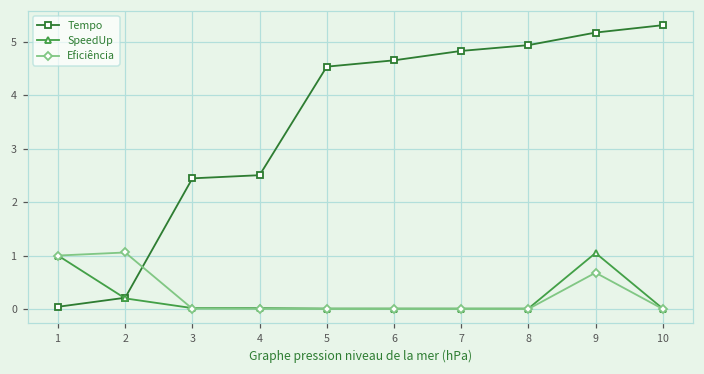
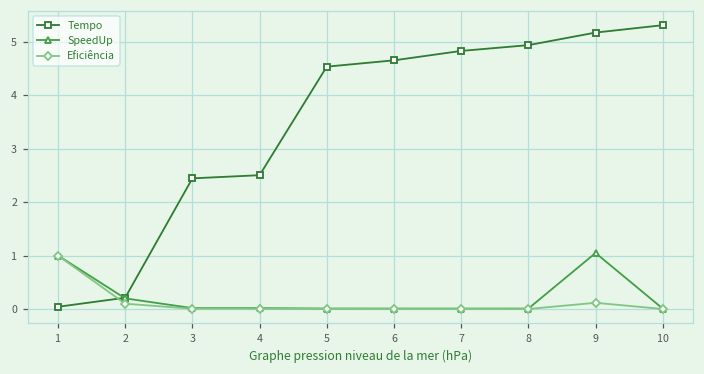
  {
    "Eficiência": {
-     "2": 1.1,
-     "9": 0.7
+     "2": 0.1,
+     "9": 0.1
    }
  }
